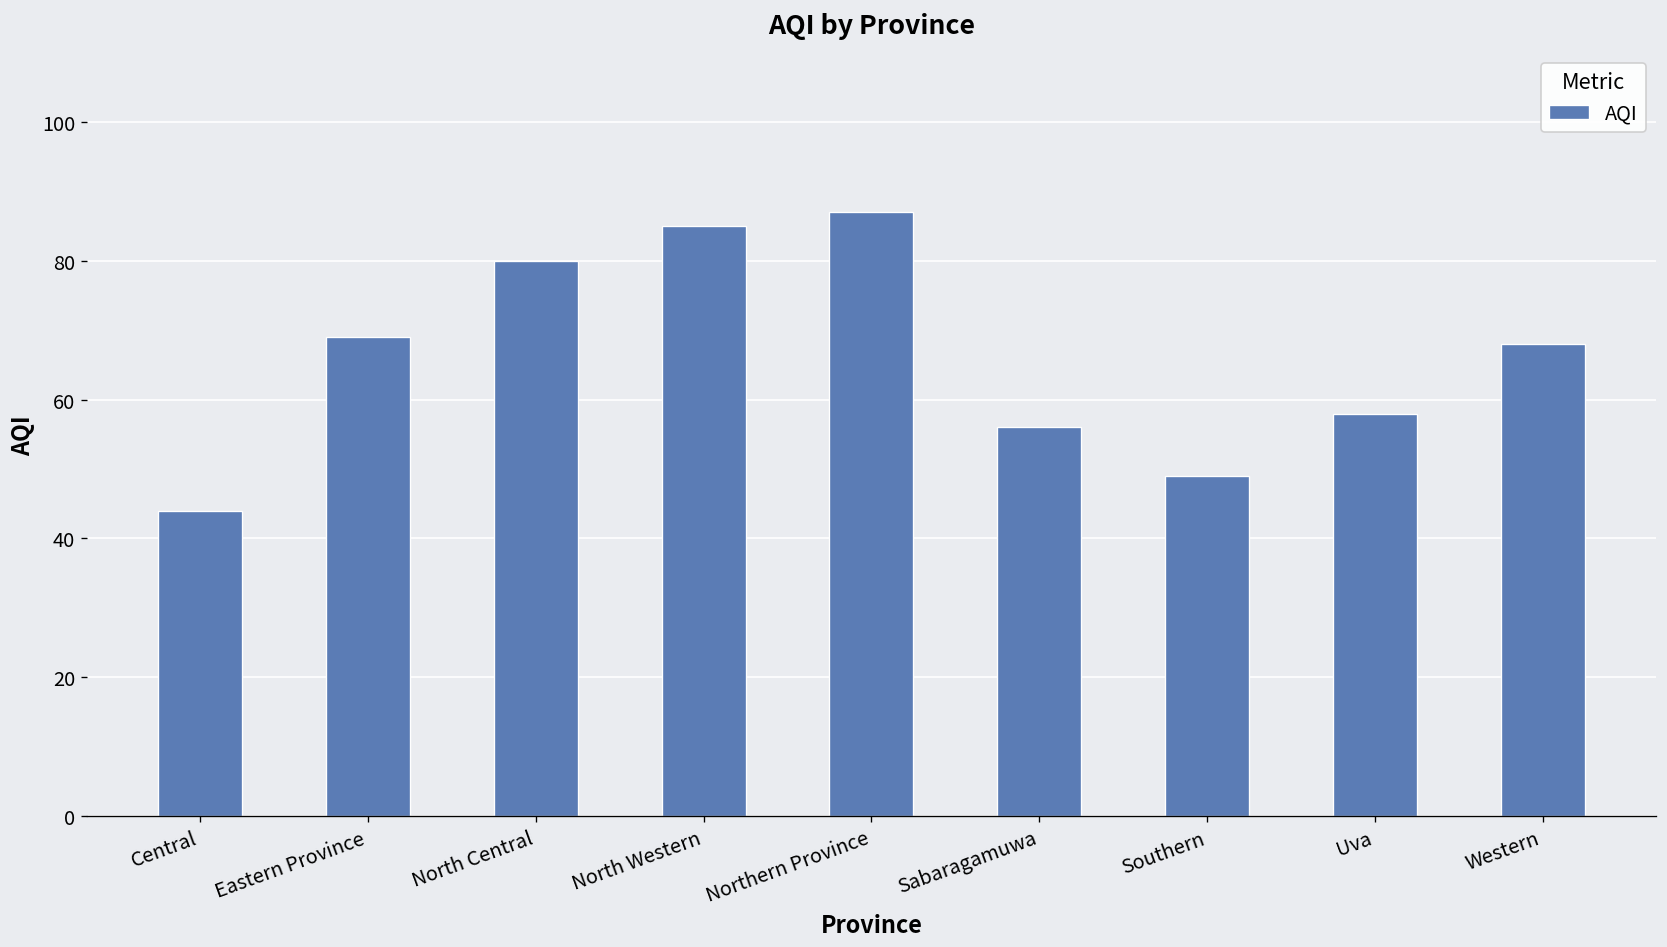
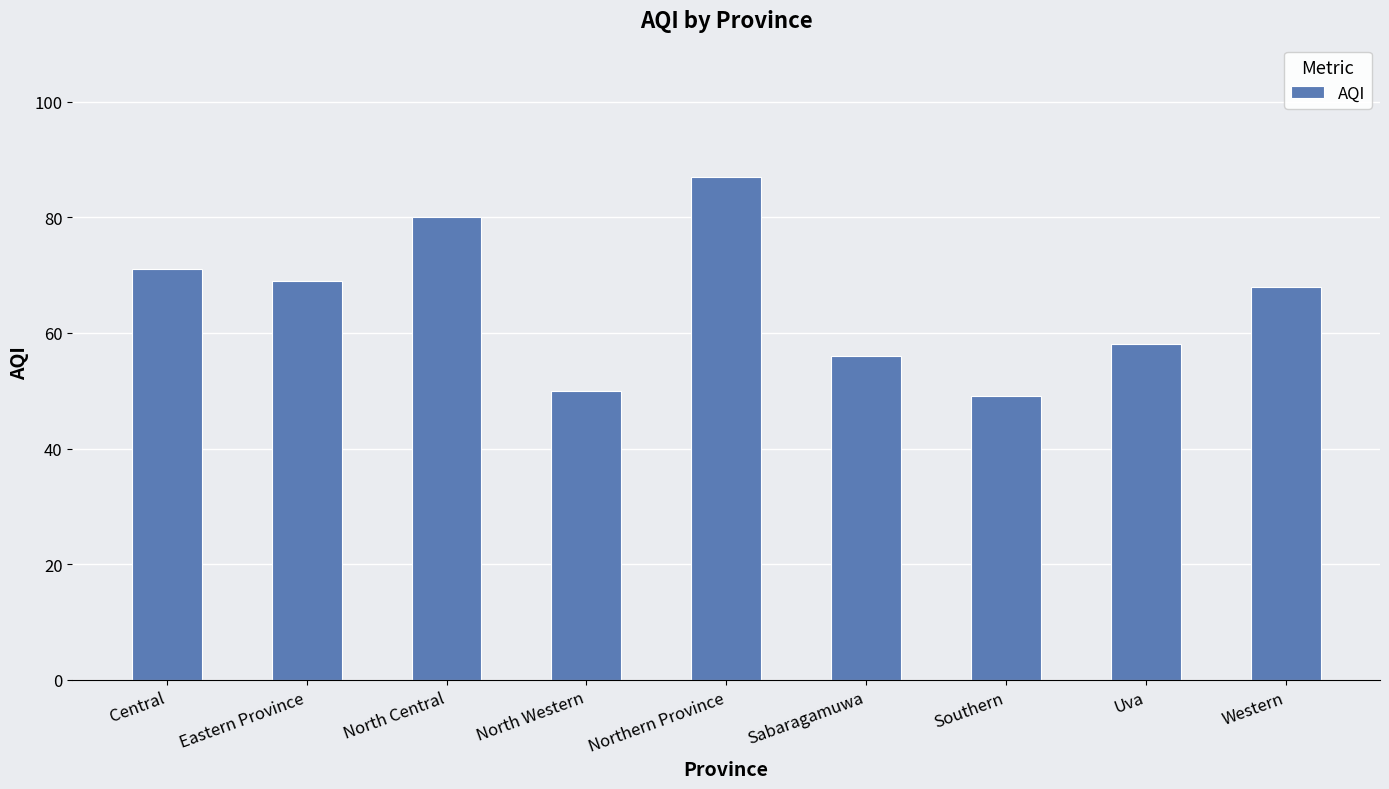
  {
-   "Central": 44,
+   "Central": 71,
    "Eastern Province": 69,
    "North Central": 80,
-   "North Western": 85,
+   "North Western": 50,
    "Northern Province": 87,
    "Sabaragamuwa": 56,
    "Southern": 49,
    "Uva": 58,
    "Western": 68
  }
